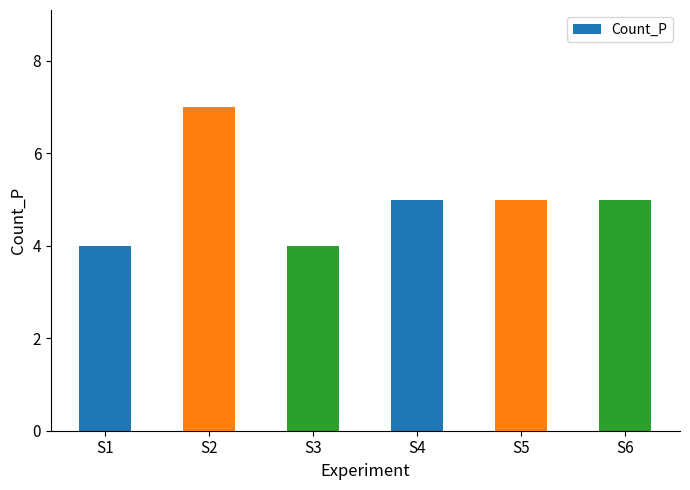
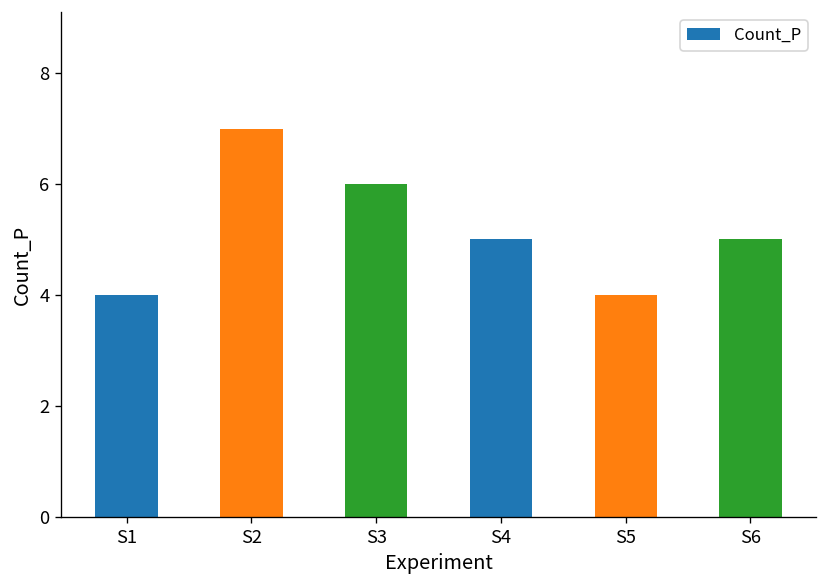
  {
    "S1": 4,
    "S2": 7,
-   "S3": 4,
+   "S3": 6,
    "S4": 5,
-   "S5": 5,
+   "S5": 4,
    "S6": 5
  }
